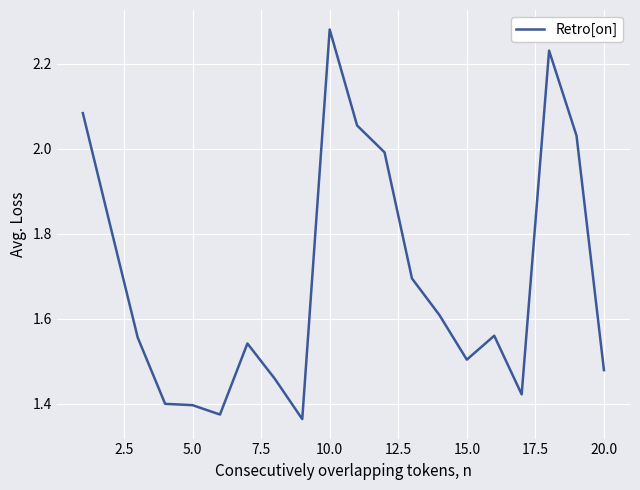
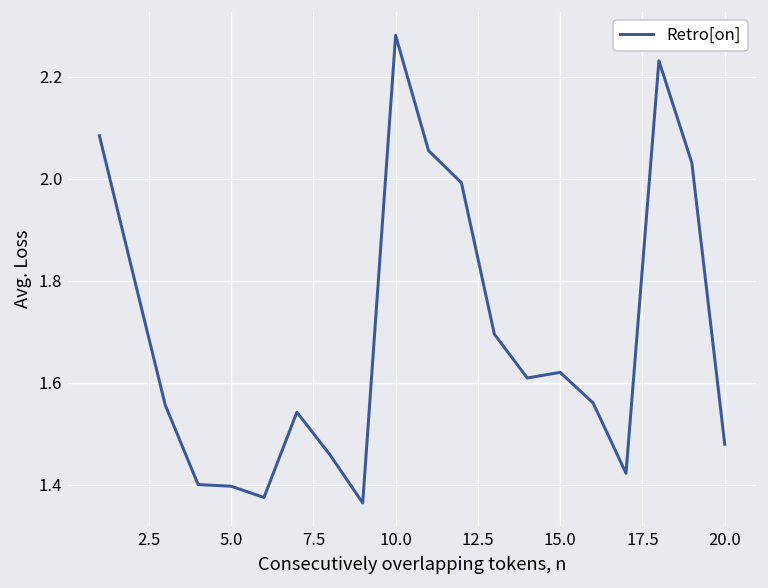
  {
    "5.0": 1.40,
    "10.0": 2.28,
-   "15.0": 1.50,
+   "15.0": 1.62,
    "20.0": 1.48
  }
